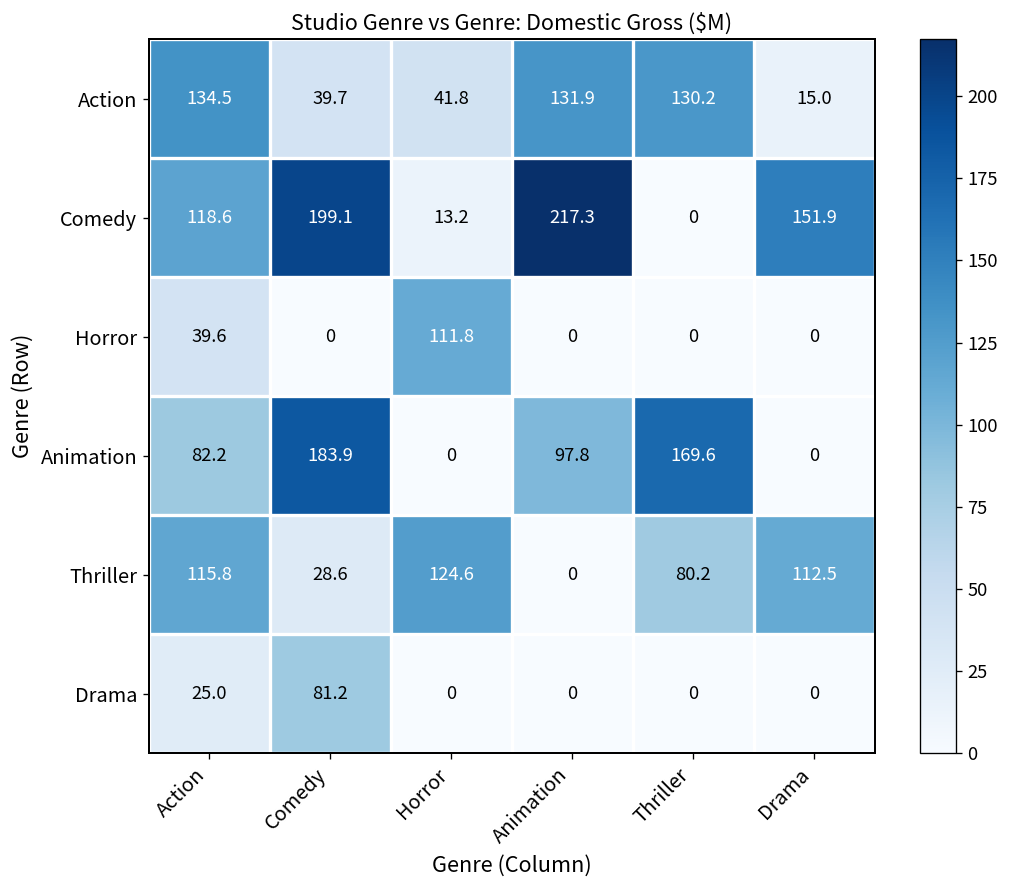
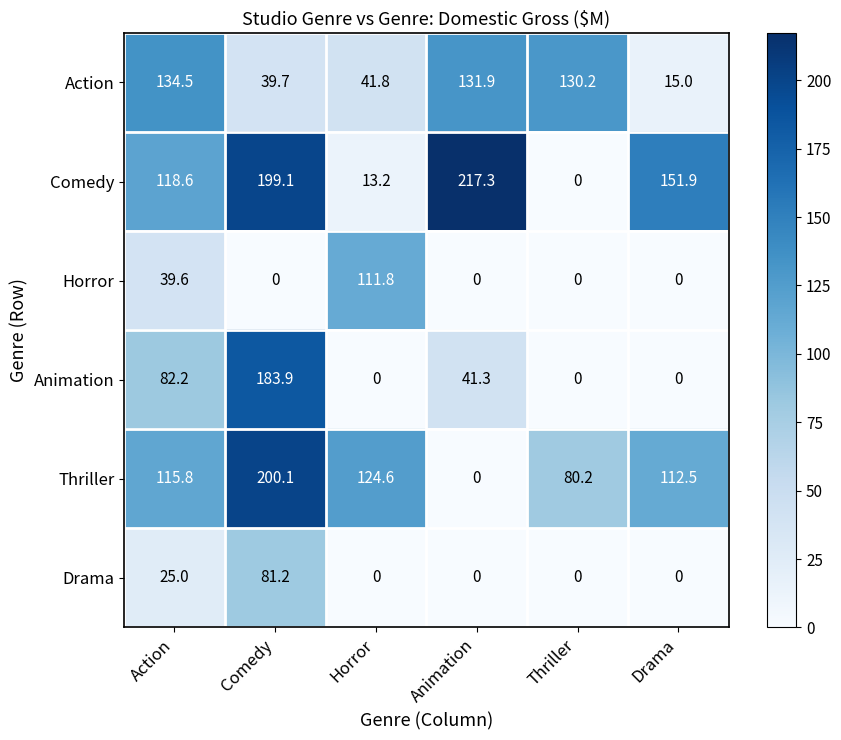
  {
    "Action": {
      "Action": 134.5,
      "Comedy": 39.7,
      "Horror": 41.8,
      "Animation": 131.9,
      "Thriller": 130.2,
      "Drama": 15.0
    },
    "Comedy": {
      "Action": 118.6,
      "Comedy": 199.1,
      "Horror": 13.2,
      "Animation": 217.3,
      "Thriller": 0,
      "Drama": 151.9
    },
    "Horror": {
      "Action": 39.6,
      "Comedy": 0,
      "Horror": 111.8,
      "Animation": 0,
      "Thriller": 0,
      "Drama": 0
    },
    "Animation": {
      "Action": 82.2,
      "Comedy": 183.9,
      "Horror": 0,
-     "Animation": 97.8,
-     "Thriller": 169.6,
+     "Animation": 41.3,
+     "Thriller": 0,
      "Drama": 0
    },
    "Thriller": {
      "Action": 115.8,
-     "Comedy": 28.6,
+     "Comedy": 200.1,
      "Horror": 124.6,
      "Animation": 0,
      "Thriller": 80.2,
      "Drama": 112.5
    },
    "Drama": {
      "Action": 25.0,
      "Comedy": 81.2,
      "Horror": 0,
      "Animation": 0,
      "Thriller": 0,
      "Drama": 0
    }
  }
